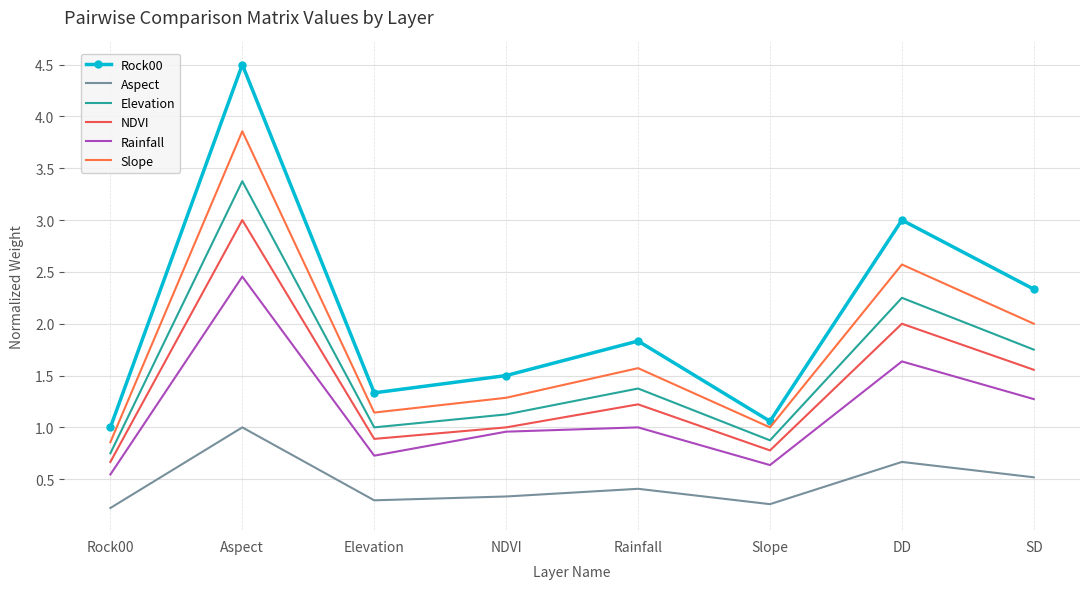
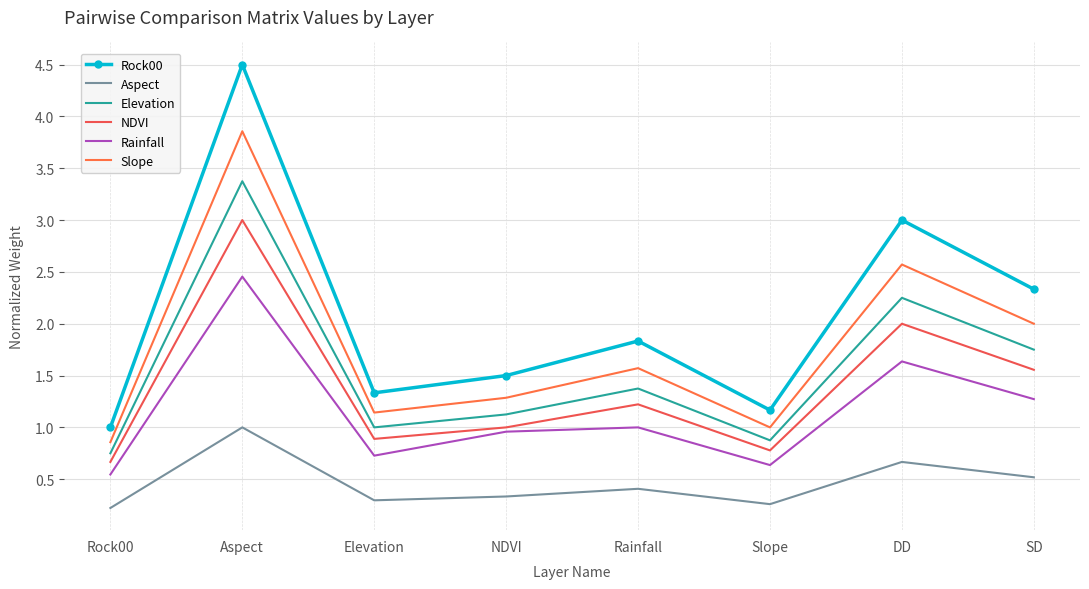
  {
    "Rock00": {
      "Rock00": 1.00,
      "Aspect": 4.50,
      "Elevation": 1.33,
      "NDVI": 1.50,
      "Rainfall": 1.83,
-     "Slope": 1.06,
+     "Slope": 1.17,
      "DD": 3.00,
      "SD": 2.33
    },
    "Aspect": {
      "Rock00": 0.22,
      "Aspect": 1.00,
      "Elevation": 0.30,
      "NDVI": 0.33,
      "Rainfall": 0.41,
      "Slope": 0.26,
      "DD": 0.67,
      "SD": 0.52
    },
    "Elevation": {
      "Rock00": 0.75,
      "Aspect": 3.38,
      "Elevation": 1.00,
      "NDVI": 1.13,
      "Rainfall": 1.38,
      "Slope": 0.88,
      "DD": 2.25,
      "SD": 1.75
    },
    "Rainfall": {
      "Rock00": 0.55,
      "Aspect": 2.45,
      "Elevation": 0.73,
      "NDVI": 0.96,
      "Rainfall": 1.00,
      "Slope": 0.64,
      "DD": 1.64,
      "SD": 1.27
    }
  }
